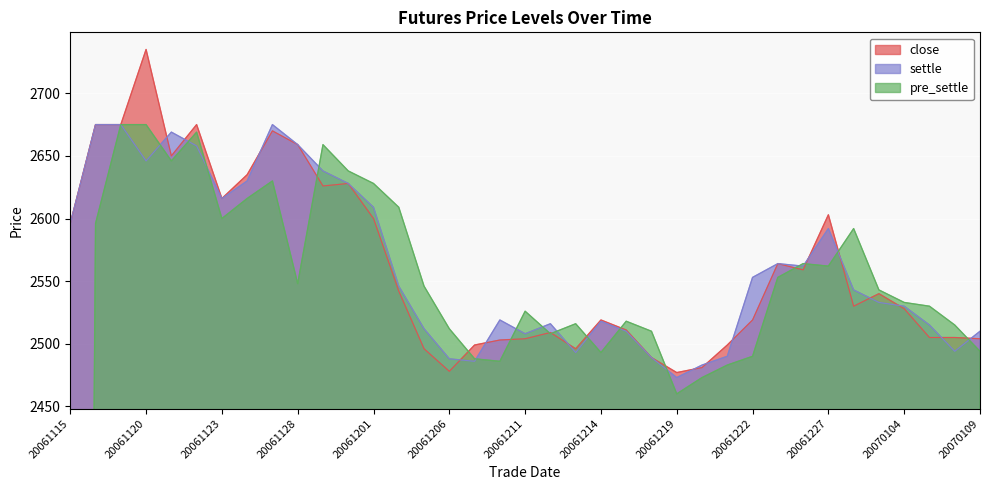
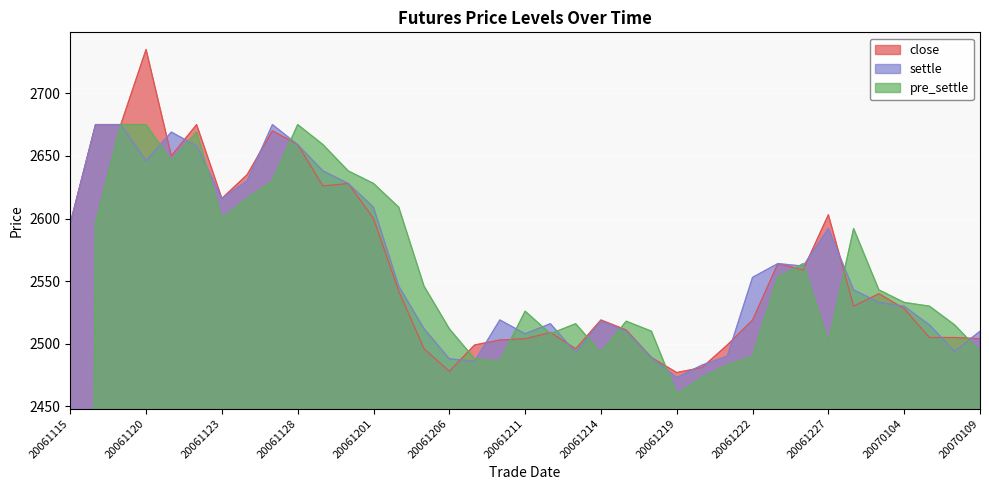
  {
    "close": {
      "20061120": 2735,
      "20061201": 2600,
      "20061206": 2478,
      "20061211": 2504,
      "20061219": 2477,
      "20061222": 2519,
      "20061227": 2603,
      "20070109": 2504
    },
    "settle": {
      "20061120": 2646,
      "20061201": 2609,
      "20061206": 2488,
      "20061211": 2508,
      "20061219": 2473,
      "20061222": 2553,
      "20061227": 2592,
      "20070109": 2510
    },
    "pre_settle": {
      "20061120": 2675,
      "20061123": 2600,
-     "20061128": 2548,
+     "20061128": 2675,
      "20061201": 2628,
      "20061206": 2512,
      "20061211": 2526,
      "20061214": 2493,
      "20061219": 2460,
      "20061222": 2490,
-     "20061227": 2562,
+     "20061227": 2501,
      "20070104": 2533,
      "20070109": 2494
    }
  }
